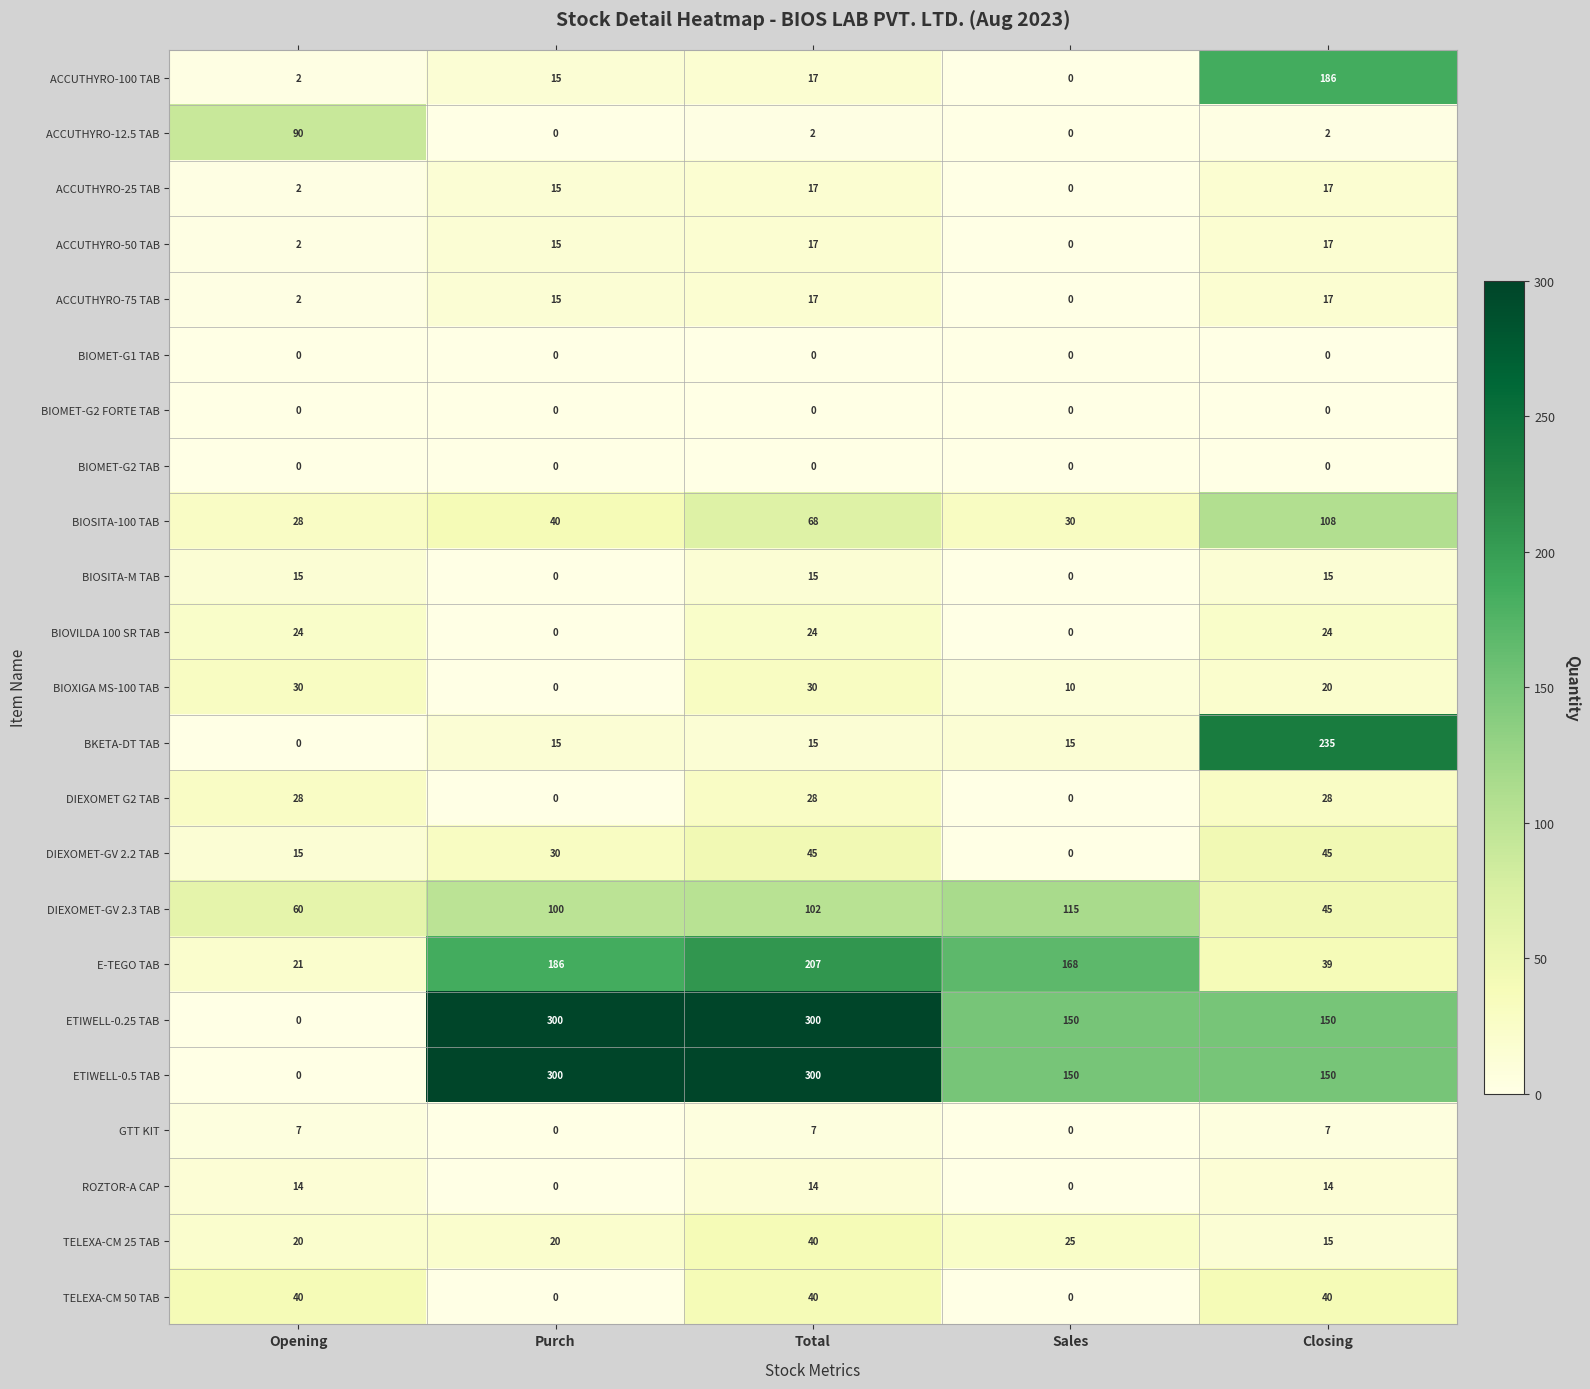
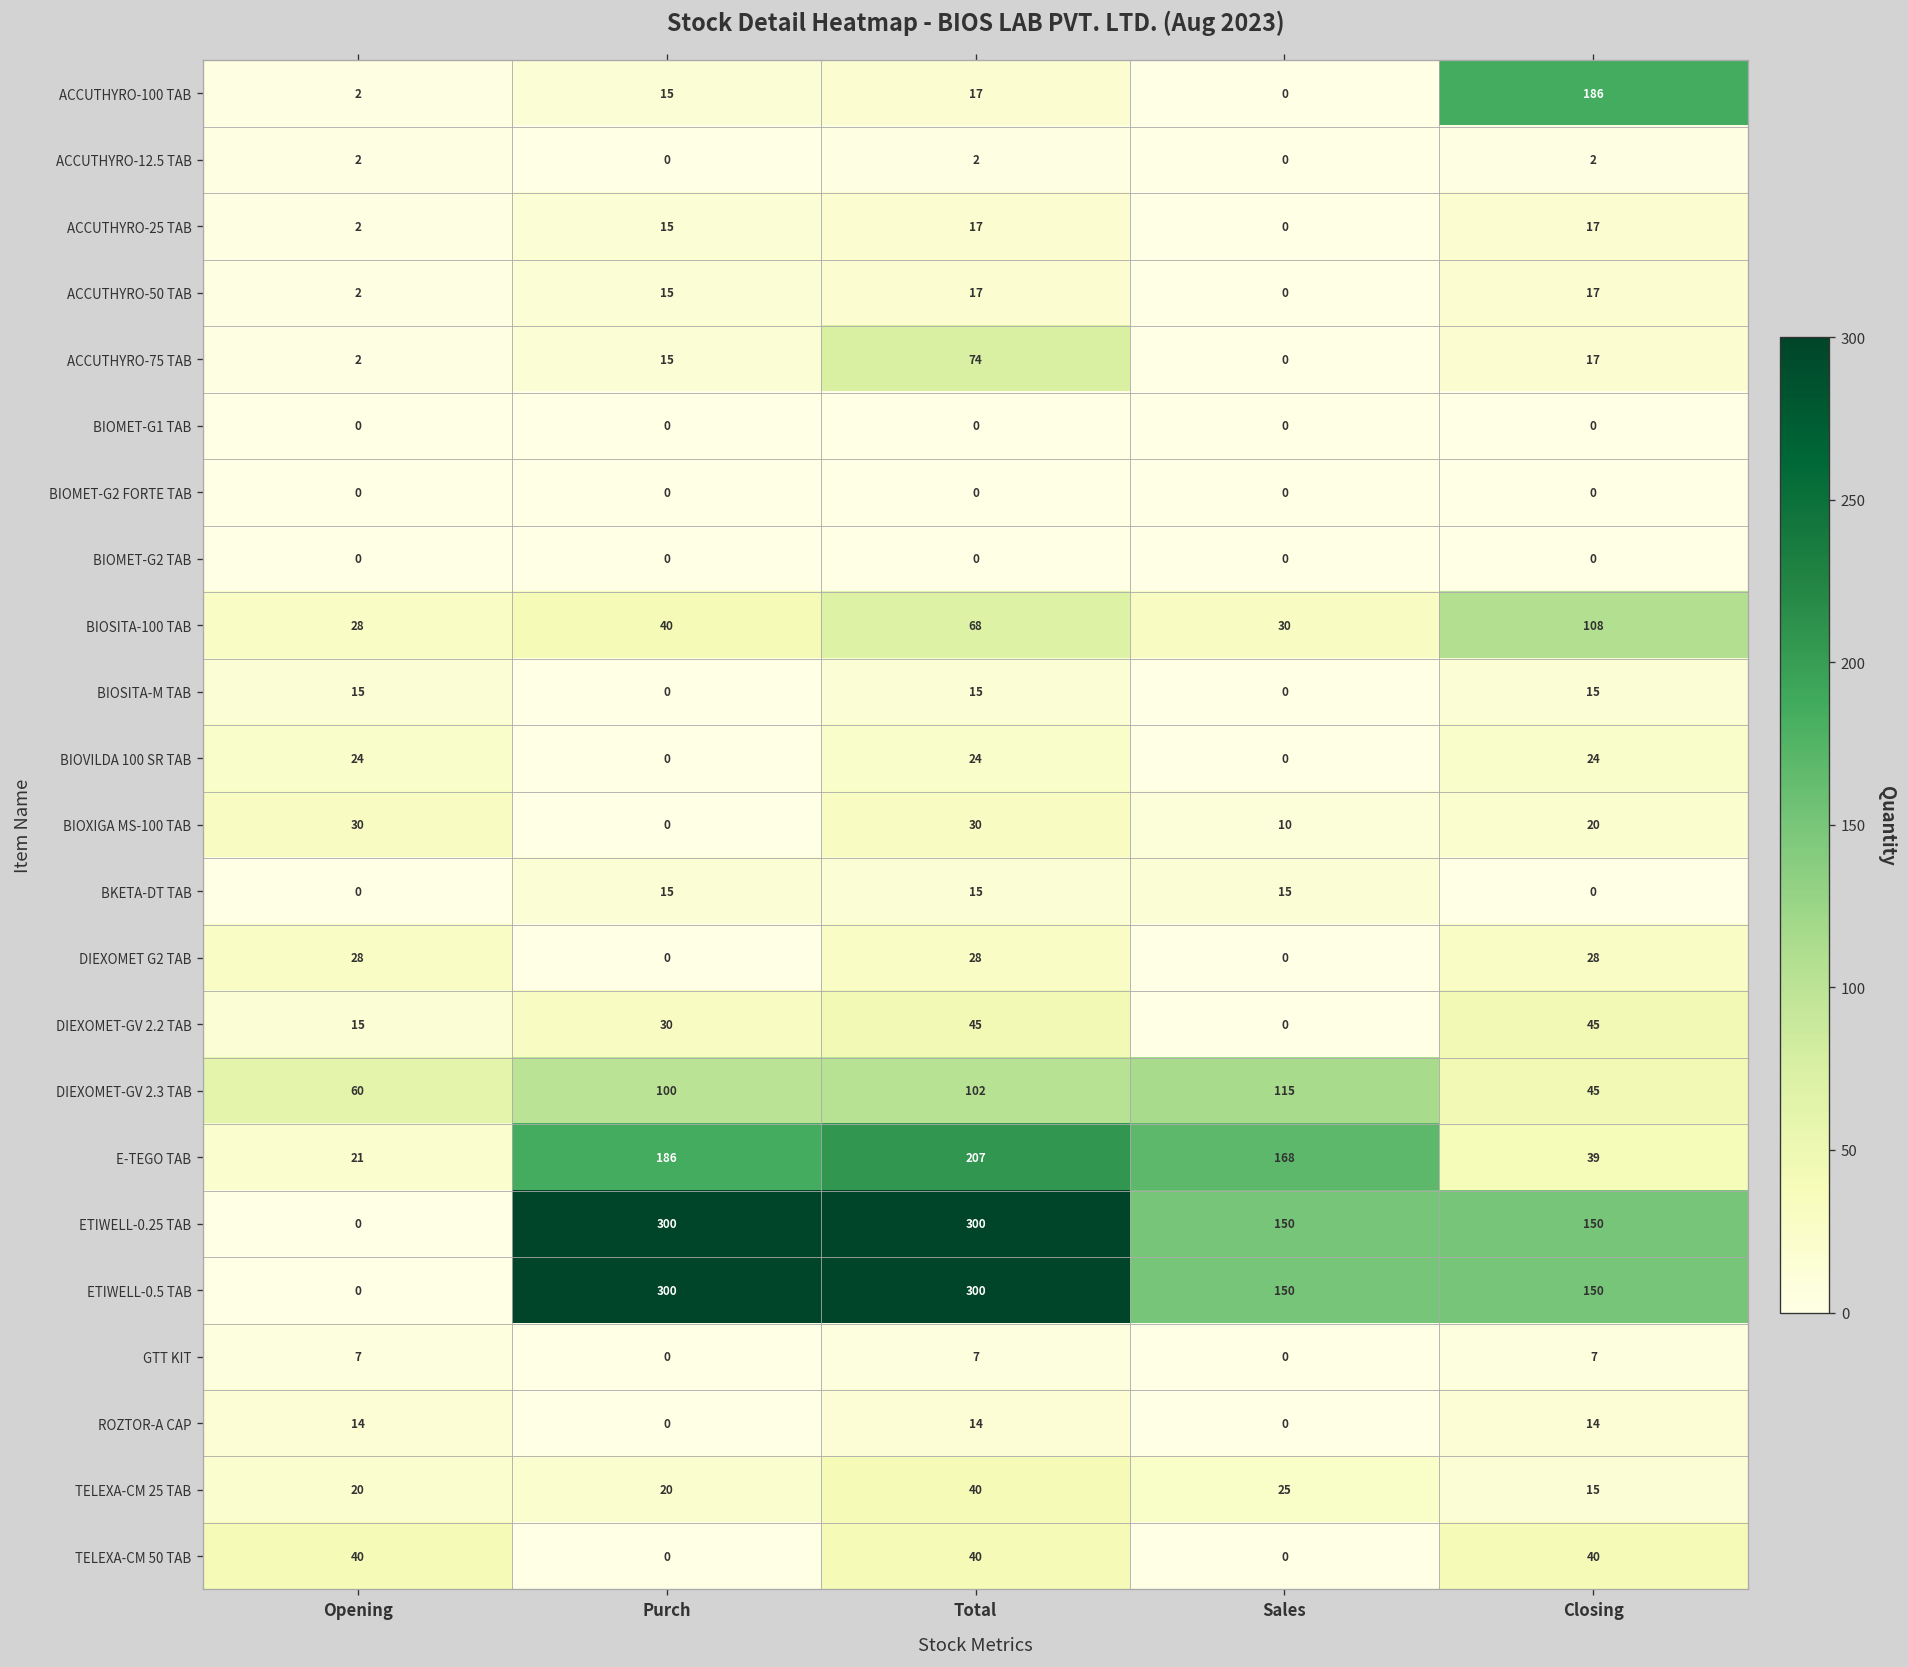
  {
    "ACCUTHYRO-100 TAB": {
      "Opening": 2,
      "Purch": 15,
      "Total": 17,
      "Sales": 0,
      "Closing": 186
    },
    "ACCUTHYRO-12.5 TAB": {
-     "Opening": 90,
+     "Opening": 2,
      "Purch": 0,
      "Total": 2,
      "Sales": 0,
      "Closing": 2
    },
    "ACCUTHYRO-25 TAB": {
      "Opening": 2,
      "Purch": 15,
      "Total": 17,
      "Sales": 0,
      "Closing": 17
    },
    "ACCUTHYRO-50 TAB": {
      "Opening": 2,
      "Purch": 15,
      "Total": 17,
      "Sales": 0,
      "Closing": 17
    },
    "ACCUTHYRO-75 TAB": {
      "Opening": 2,
      "Purch": 15,
-     "Total": 17,
+     "Total": 74,
      "Sales": 0,
      "Closing": 17
    },
    "BIOMET-G1 TAB": {
      "Opening": 0,
      "Purch": 0,
      "Total": 0,
      "Sales": 0,
      "Closing": 0
    },
    "BIOMET-G2 FORTE TAB": {
      "Opening": 0,
      "Purch": 0,
      "Total": 0,
      "Sales": 0,
      "Closing": 0
    },
    "BIOMET-G2 TAB": {
      "Opening": 0,
      "Purch": 0,
      "Total": 0,
      "Sales": 0,
      "Closing": 0
    },
    "BIOSITA-100 TAB": {
      "Opening": 28,
      "Purch": 40,
      "Total": 68,
      "Sales": 30,
      "Closing": 108
    },
    "BIOSITA-M TAB": {
      "Opening": 15,
      "Purch": 0,
      "Total": 15,
      "Sales": 0,
      "Closing": 15
    },
    "BIOVILDA 100 SR TAB": {
      "Opening": 24,
      "Purch": 0,
      "Total": 24,
      "Sales": 0,
      "Closing": 24
    },
    "BIOXIGA MS-100 TAB": {
      "Opening": 30,
      "Purch": 0,
      "Total": 30,
      "Sales": 10,
      "Closing": 20
    },
    "BKETA-DT TAB": {
      "Opening": 0,
      "Purch": 15,
      "Total": 15,
      "Sales": 15,
-     "Closing": 235
+     "Closing": 0
    },
    "DIEXOMET G2 TAB": {
      "Opening": 28,
      "Purch": 0,
      "Total": 28,
      "Sales": 0,
      "Closing": 28
    },
    "DIEXOMET-GV 2.2 TAB": {
      "Opening": 15,
      "Purch": 30,
      "Total": 45,
      "Sales": 0,
      "Closing": 45
    },
    "DIEXOMET-GV 2.3 TAB": {
      "Opening": 60,
      "Purch": 100,
      "Total": 102,
      "Sales": 115,
      "Closing": 45
    },
    "E-TEGO TAB": {
      "Opening": 21,
      "Purch": 186,
      "Total": 207,
      "Sales": 168,
      "Closing": 39
    },
    "ETIWELL-0.25 TAB": {
      "Opening": 0,
      "Purch": 300,
      "Total": 300,
      "Sales": 150,
      "Closing": 150
    },
    "ETIWELL-0.5 TAB": {
      "Opening": 0,
      "Purch": 300,
      "Total": 300,
      "Sales": 150,
      "Closing": 150
    },
    "GTT KIT": {
      "Opening": 7,
      "Purch": 0,
      "Total": 7,
      "Sales": 0,
      "Closing": 7
    },
    "ROZTOR-A CAP": {
      "Opening": 14,
      "Purch": 0,
      "Total": 14,
      "Sales": 0,
      "Closing": 14
    },
    "TELEXA-CM 25 TAB": {
      "Opening": 20,
      "Purch": 20,
      "Total": 40,
      "Sales": 25,
      "Closing": 15
    },
    "TELEXA-CM 50 TAB": {
      "Opening": 40,
      "Purch": 0,
      "Total": 40,
      "Sales": 0,
      "Closing": 40
    }
  }
